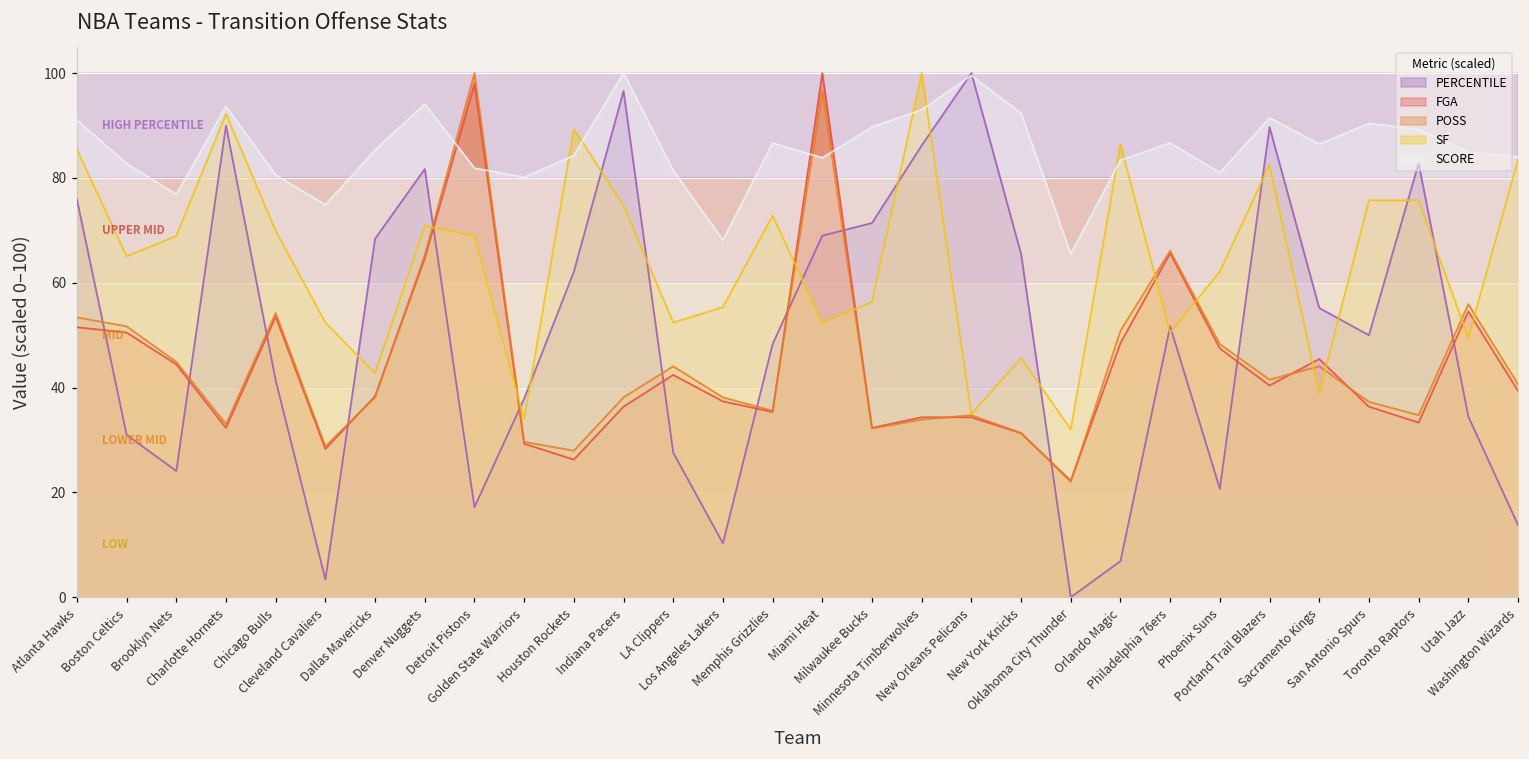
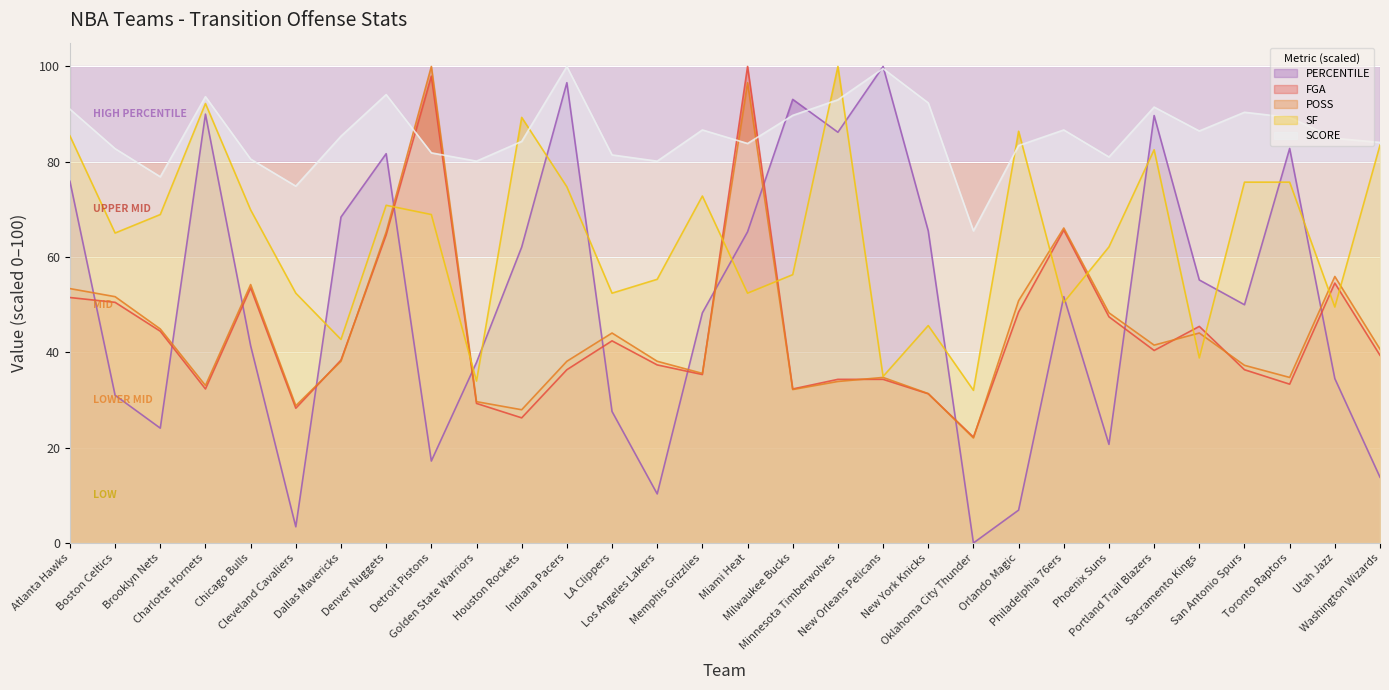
  {
    "PERCENTILE": {
      "Atlanta Hawks": 76,
      "Boston Celtics": 31,
      "Brooklyn Nets": 24,
      "Charlotte Hornets": 90,
      "Chicago Bulls": 41,
      "Cleveland Cavaliers": 3,
      "Dallas Mavericks": 68,
      "Denver Nuggets": 82,
      "Detroit Pistons": 17,
      "Golden State Warriors": 38,
      "Houston Rockets": 62,
      "Indiana Pacers": 97,
      "LA Clippers": 28,
      "Los Angeles Lakers": 10,
      "Memphis Grizzlies": 48,
-     "Miami Heat": 69,
-     "Milwaukee Bucks": 71,
+     "Miami Heat": 65,
+     "Milwaukee Bucks": 93,
      "Minnesota Timberwolves": 86,
      "New York Knicks": 66,
      "Oklahoma City Thunder": 0,
      "Orlando Magic": 7,
      "Philadelphia 76ers": 52,
      "Phoenix Suns": 21,
      "Portland Trail Blazers": 90,
      "Sacramento Kings": 55,
      "San Antonio Spurs": 50,
      "Toronto Raptors": 83,
      "Utah Jazz": 35,
      "Washington Wizards": 14
    },
    "SCORE": {
      "Atlanta Hawks": 91,
      "Boston Celtics": 83,
      "Brooklyn Nets": 77,
      "Charlotte Hornets": 94,
      "Chicago Bulls": 81,
      "Cleveland Cavaliers": 75,
      "Dallas Mavericks": 85,
      "Denver Nuggets": 94,
      "Detroit Pistons": 82,
      "Golden State Warriors": 80,
      "Houston Rockets": 84,
      "Indiana Pacers": 100,
      "LA Clippers": 81,
-     "Los Angeles Lakers": 68,
+     "Los Angeles Lakers": 80,
      "Memphis Grizzlies": 87,
      "Miami Heat": 84,
      "Milwaukee Bucks": 90,
      "Minnesota Timberwolves": 93,
      "New York Knicks": 92,
      "Oklahoma City Thunder": 66,
      "Orlando Magic": 83,
      "Philadelphia 76ers": 87,
      "Phoenix Suns": 81,
      "Portland Trail Blazers": 91,
      "Sacramento Kings": 86,
      "San Antonio Spurs": 90,
      "Washington Wizards": 84
    }
  }
